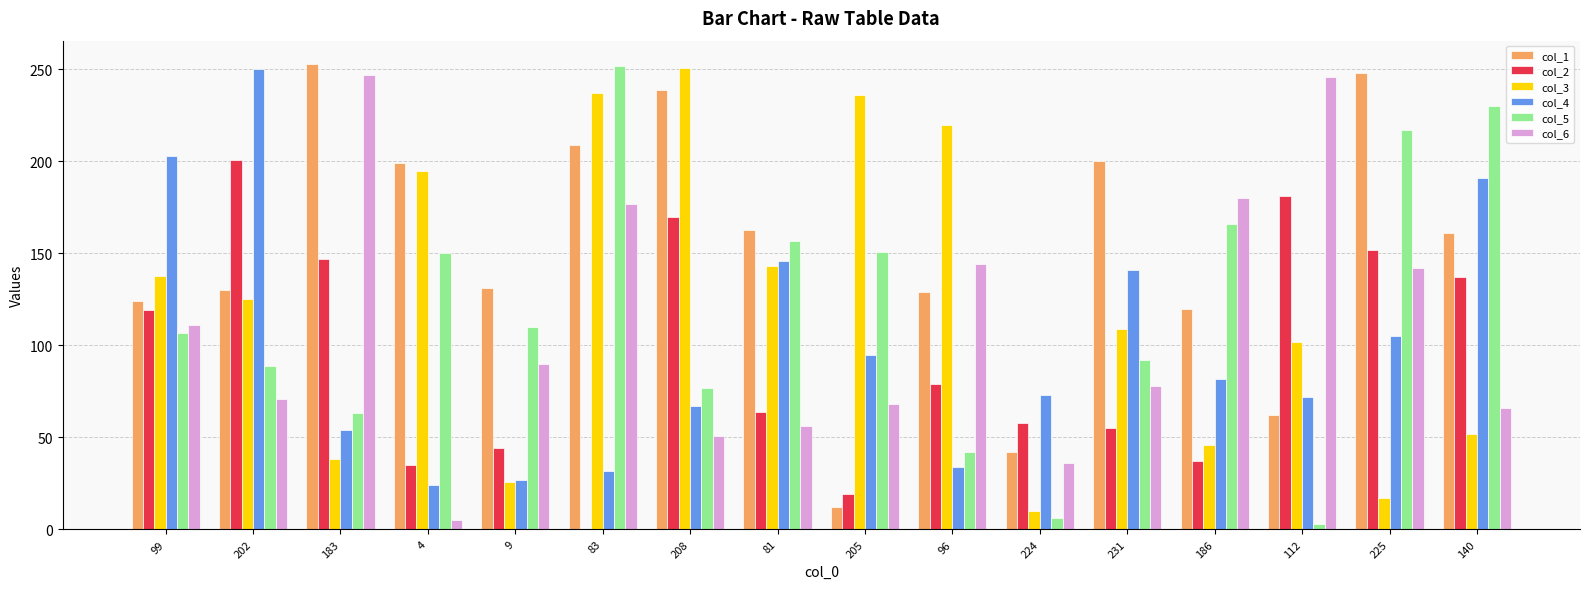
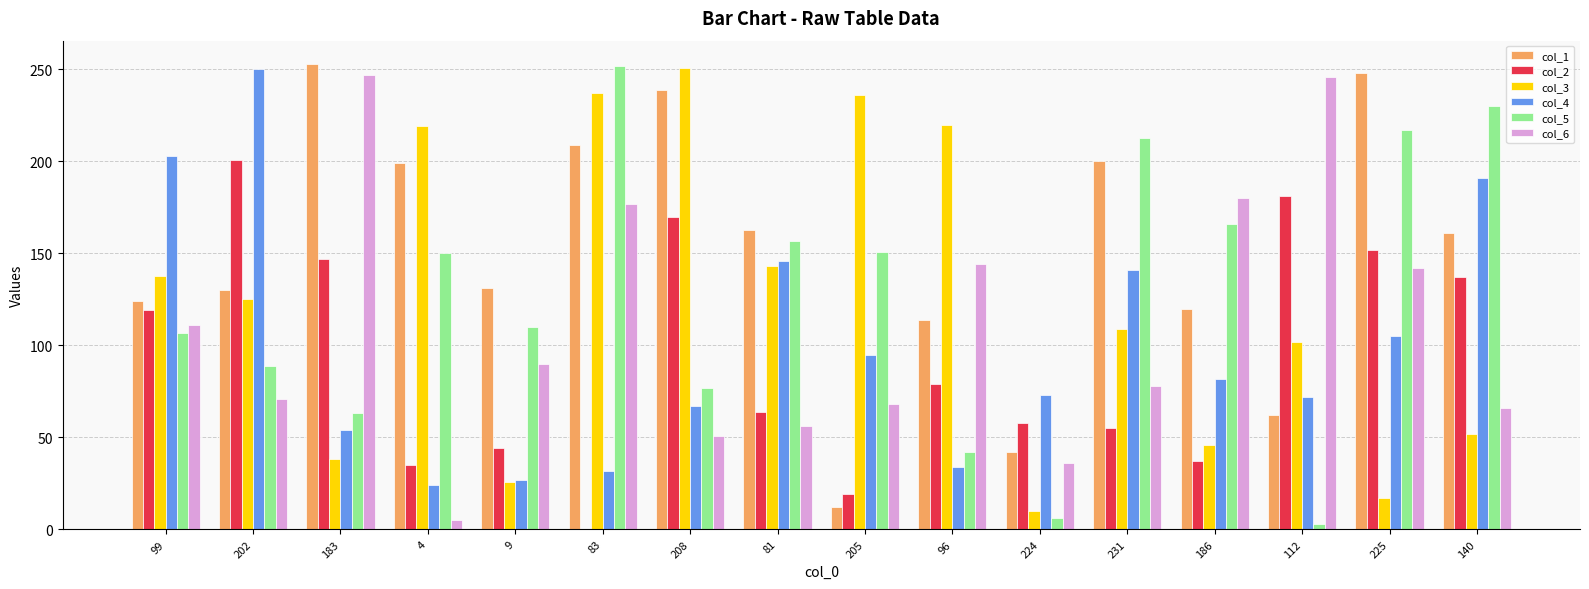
  {
    "col_1": {
      "99": 124,
      "202": 130,
      "183": 253,
      "4": 199,
      "9": 131,
      "83": 209,
      "208": 239,
      "81": 163,
      "205": 12,
-     "96": 129,
+     "96": 114,
      "224": 42,
      "231": 200,
      "186": 120,
      "112": 62,
      "225": 248,
      "140": 161
    },
    "col_2": {
      "99": 119,
      "202": 201,
      "183": 147,
      "4": 35,
      "9": 44,
      "83": 0,
      "208": 170,
      "81": 64,
      "205": 19,
      "96": 79,
      "224": 58,
      "231": 55,
      "186": 37,
      "112": 181,
      "225": 152,
      "140": 137
    },
    "col_3": {
      "99": 138,
      "202": 125,
      "183": 38,
-     "4": 195,
+     "4": 219,
      "9": 26,
      "83": 237,
      "208": 251,
      "81": 143,
      "205": 236,
      "96": 220,
      "224": 10,
      "231": 109,
      "186": 46,
      "112": 102,
      "225": 17,
      "140": 52
    },
    "col_4": {
      "99": 203,
      "202": 250,
      "183": 54,
      "4": 24,
      "9": 27,
      "83": 32,
      "208": 67,
      "81": 146,
      "205": 95,
      "96": 34,
      "224": 73,
      "231": 141,
      "186": 82,
      "112": 72,
      "225": 105,
      "140": 191
    },
    "col_5": {
      "99": 107,
      "202": 89,
      "183": 63,
      "4": 150,
      "9": 110,
      "83": 252,
      "208": 77,
      "81": 157,
      "205": 151,
      "96": 42,
      "224": 6,
-     "231": 92,
+     "231": 213,
      "186": 166,
      "112": 3,
      "225": 217,
      "140": 230
    },
    "col_6": {
      "99": 111,
      "202": 71,
      "183": 247,
      "4": 5,
      "9": 90,
      "83": 177,
      "208": 51,
      "81": 56,
      "205": 68,
      "96": 144,
      "224": 36,
      "231": 78,
      "186": 180,
      "112": 246,
      "225": 142,
      "140": 66
    }
  }
